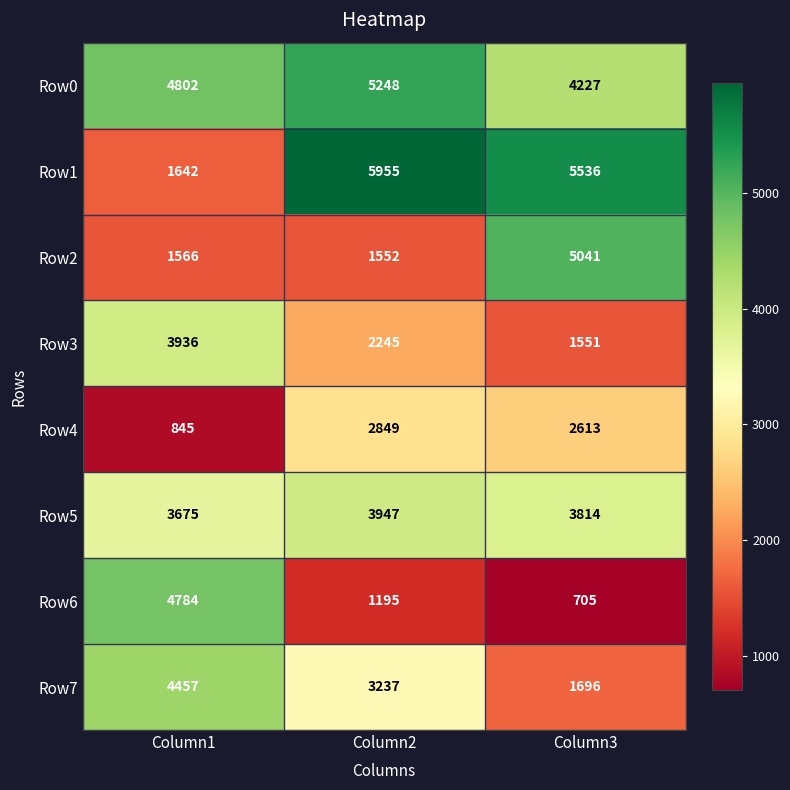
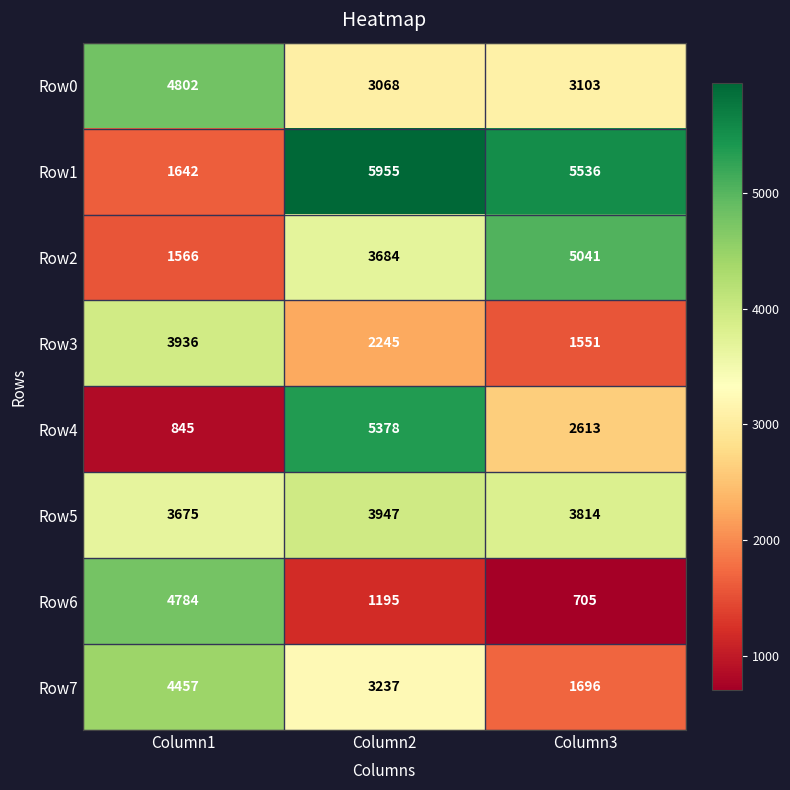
  {
    "Row0": {
      "Column1": 4802,
-     "Column2": 5248,
-     "Column3": 4227
+     "Column2": 3068,
+     "Column3": 3103
    },
    "Row1": {
      "Column1": 1642,
      "Column2": 5955,
      "Column3": 5536
    },
    "Row2": {
      "Column1": 1566,
-     "Column2": 1552,
+     "Column2": 3684,
      "Column3": 5041
    },
    "Row3": {
      "Column1": 3936,
      "Column2": 2245,
      "Column3": 1551
    },
    "Row4": {
      "Column1": 845,
-     "Column2": 2849,
+     "Column2": 5378,
      "Column3": 2613
    },
    "Row5": {
      "Column1": 3675,
      "Column2": 3947,
      "Column3": 3814
    },
    "Row6": {
      "Column1": 4784,
      "Column2": 1195,
      "Column3": 705
    },
    "Row7": {
      "Column1": 4457,
      "Column2": 3237,
      "Column3": 1696
    }
  }
